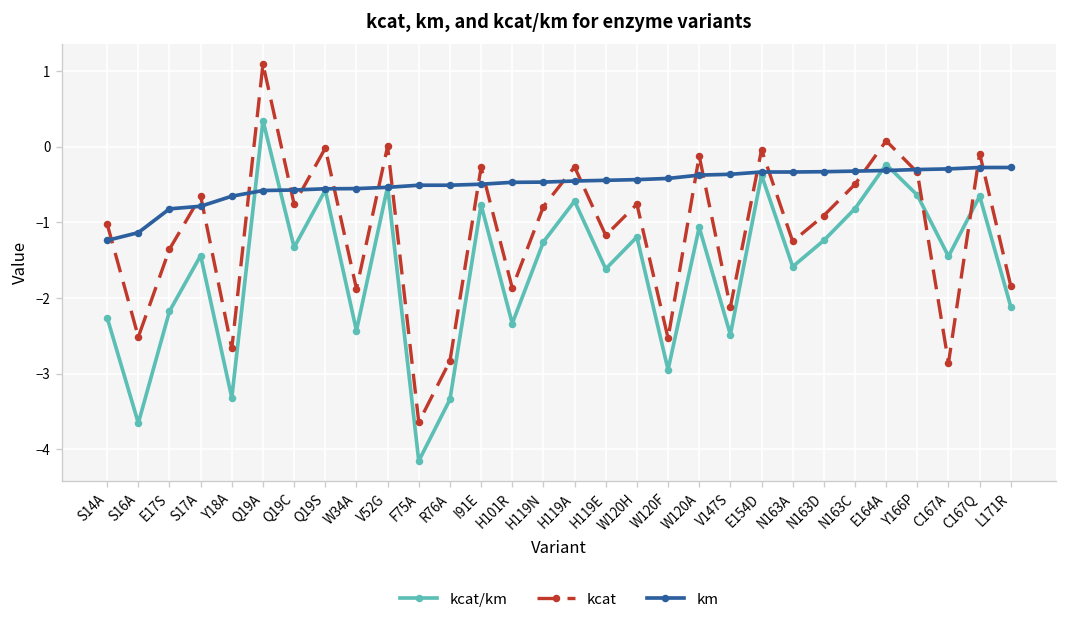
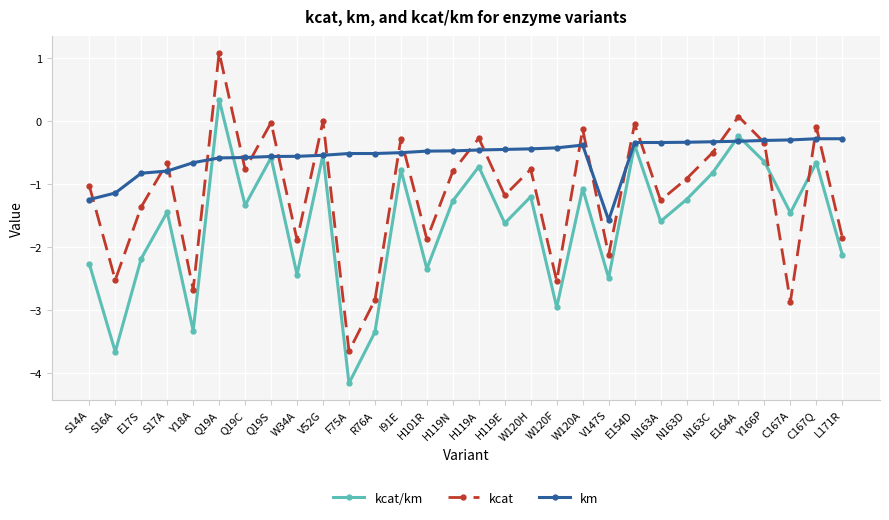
  {
    "kcat/km": {
      "S14A": -2.3,
      "S16A": -3.7,
      "E17S": -2.2,
      "S17A": -1.4,
      "Y18A": -3.3,
      "Q19A": 0.3,
      "Q19C": -1.3,
      "W34A": -2.4,
      "F75A": -4.2,
      "R76A": -3.3,
      "I91E": -0.8,
      "H101R": -2.3,
      "H119N": -1.3,
      "H119A": -0.7,
      "H119E": -1.6,
      "W120H": -1.2,
      "W120F": -2.9,
      "W120A": -1.1,
      "V147S": -2.5,
      "N163A": -1.6,
      "N163D": -1.2,
      "N163C": -0.8,
      "E164A": -0.2,
      "Y166P": -0.6,
      "C167A": -1.4,
      "C167Q": -0.7,
      "L171R": -2.1
    },
    "kcat": {
      "S14A": -1.0,
      "S16A": -2.5,
      "E17S": -1.4,
      "S17A": -0.7,
      "Y18A": -2.7,
      "Q19A": 1.1,
      "Q19C": -0.8,
      "Q19S": 0.0,
      "W34A": -1.9,
      "V52G": 0.0,
      "F75A": -3.6,
      "R76A": -2.8,
      "I91E": -0.3,
      "H101R": -1.9,
      "H119N": -0.8,
      "H119A": -0.3,
      "H119E": -1.2,
      "W120H": -0.8,
      "W120F": -2.5,
      "W120A": -0.1,
      "V147S": -2.1,
      "E154D": 0.0,
      "N163A": -1.3,
      "N163D": -0.9,
      "N163C": -0.5,
      "E164A": 0.1,
      "C167A": -2.9,
      "C167Q": -0.1,
      "L171R": -1.8
    },
    "km": {
      "S14A": -1.2,
      "S16A": -1.1,
      "E17S": -0.8,
      "S17A": -0.8,
      "Y18A": -0.7,
      "Q19A": -0.6,
      "Q19C": -0.6,
      "W34A": -0.6,
      "F75A": -0.5,
      "R76A": -0.5,
      "I91E": -0.5,
      "H101R": -0.5,
      "H119N": -0.5,
      "H119A": -0.5,
      "H119E": -0.4,
      "W120H": -0.4,
      "W120F": -0.4,
      "W120A": -0.4,
-     "V147S": -0.4,
+     "V147S": -1.6,
      "N163A": -0.3,
      "N163D": -0.3,
      "N163C": -0.3,
      "E164A": -0.3,
      "C167A": -0.3,
      "C167Q": -0.3,
      "L171R": -0.3
    }
  }
